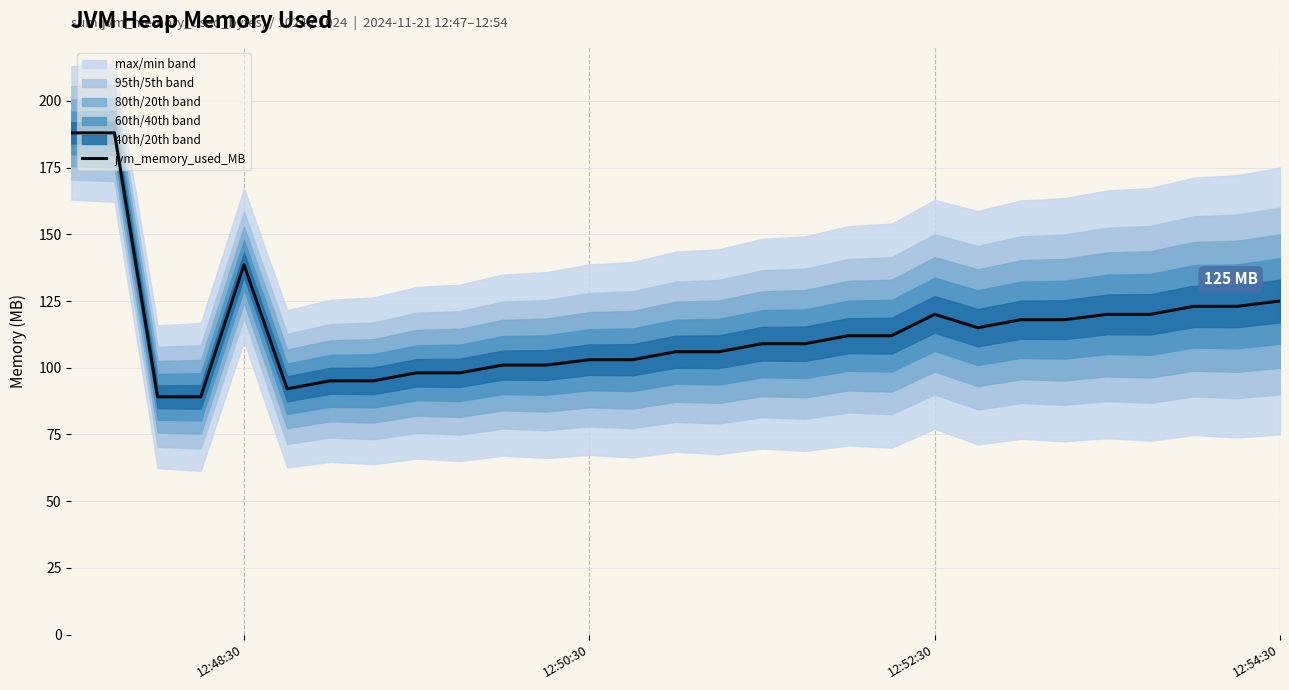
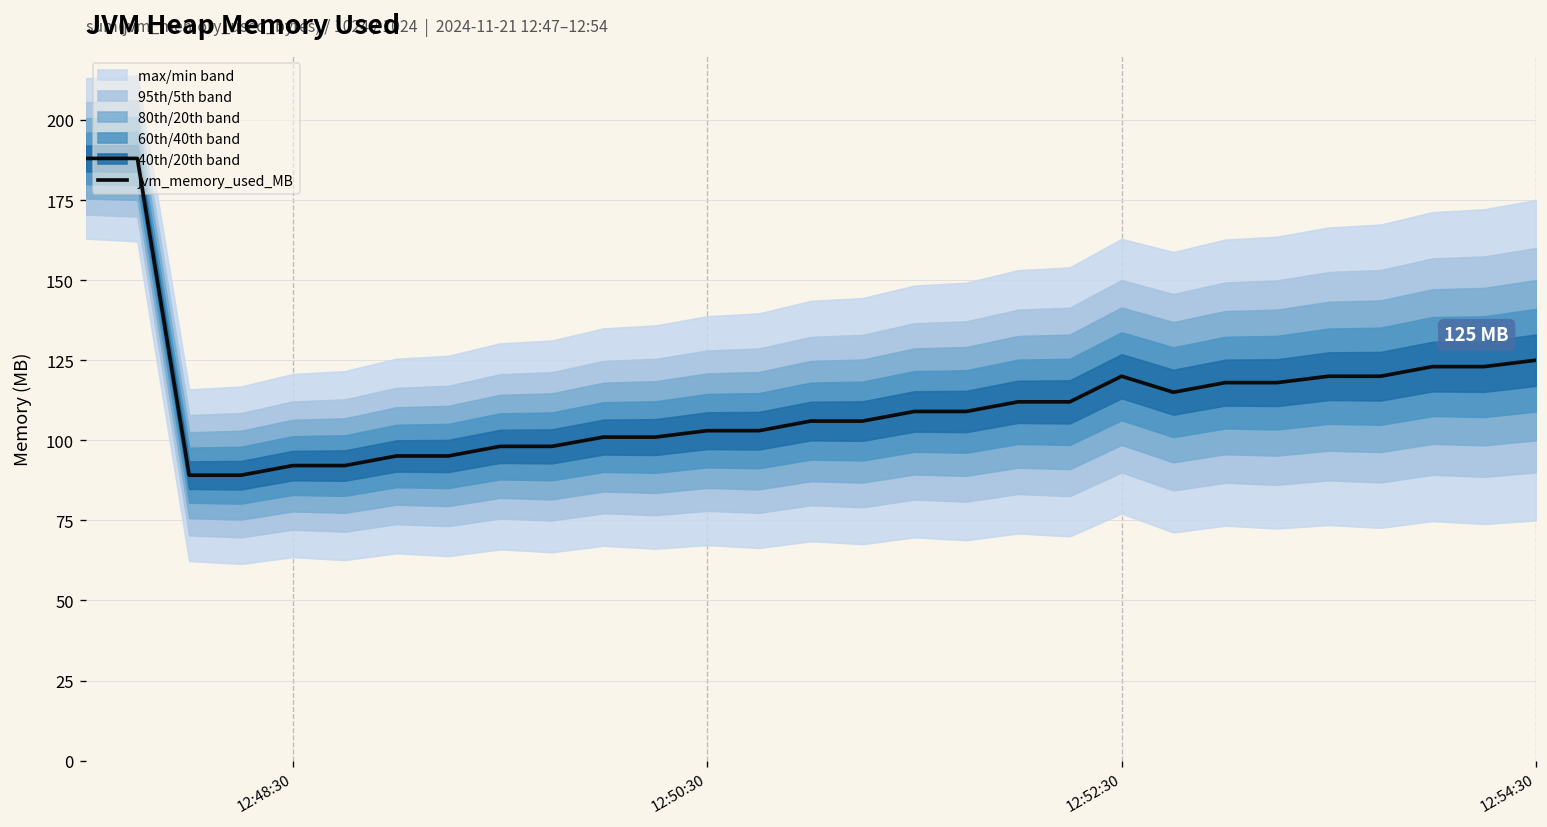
  {
    "jvm_memory_used_MB": {
-     "12:48:30": 139,
+     "12:48:30": 92,
      "12:50:30": 103,
      "12:52:30": 120,
      "12:54:30": 125
    }
  }
